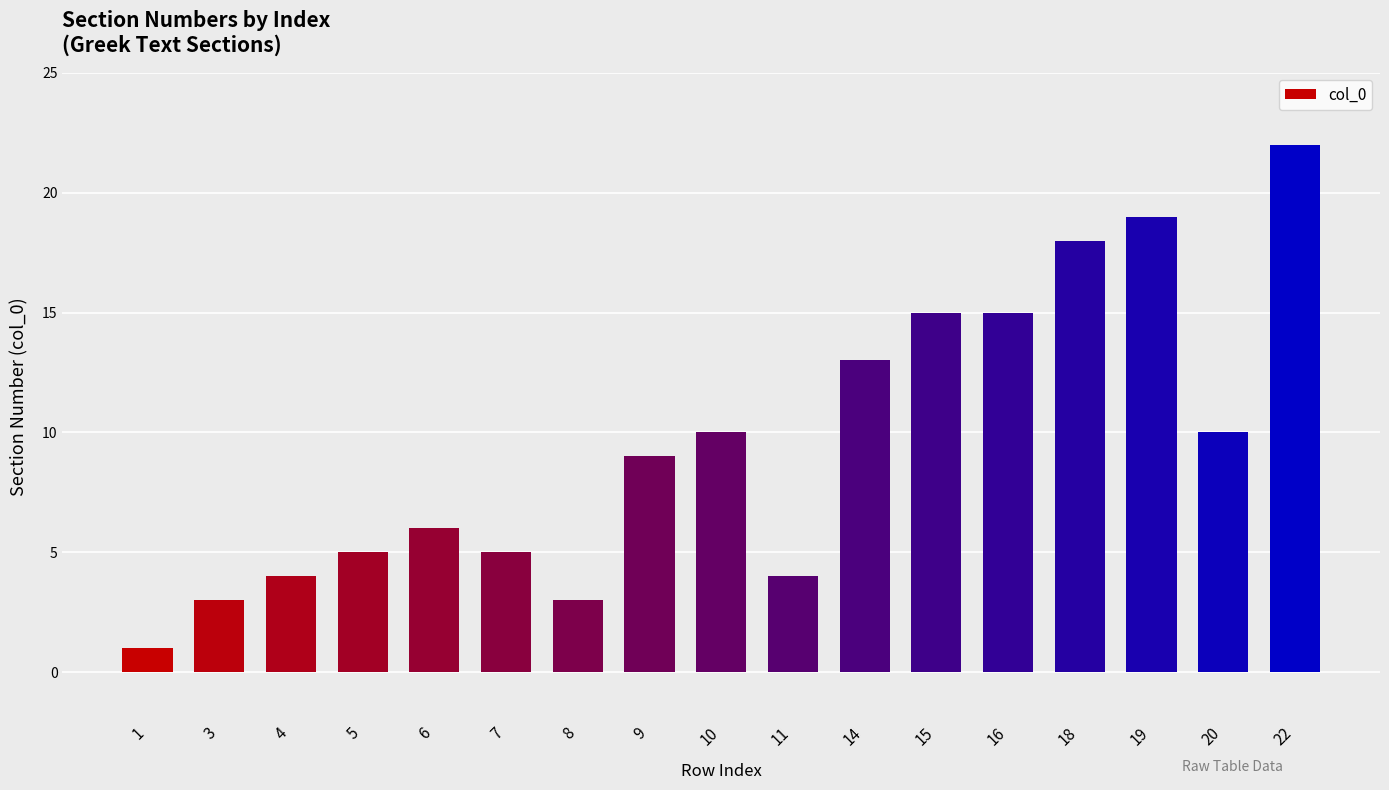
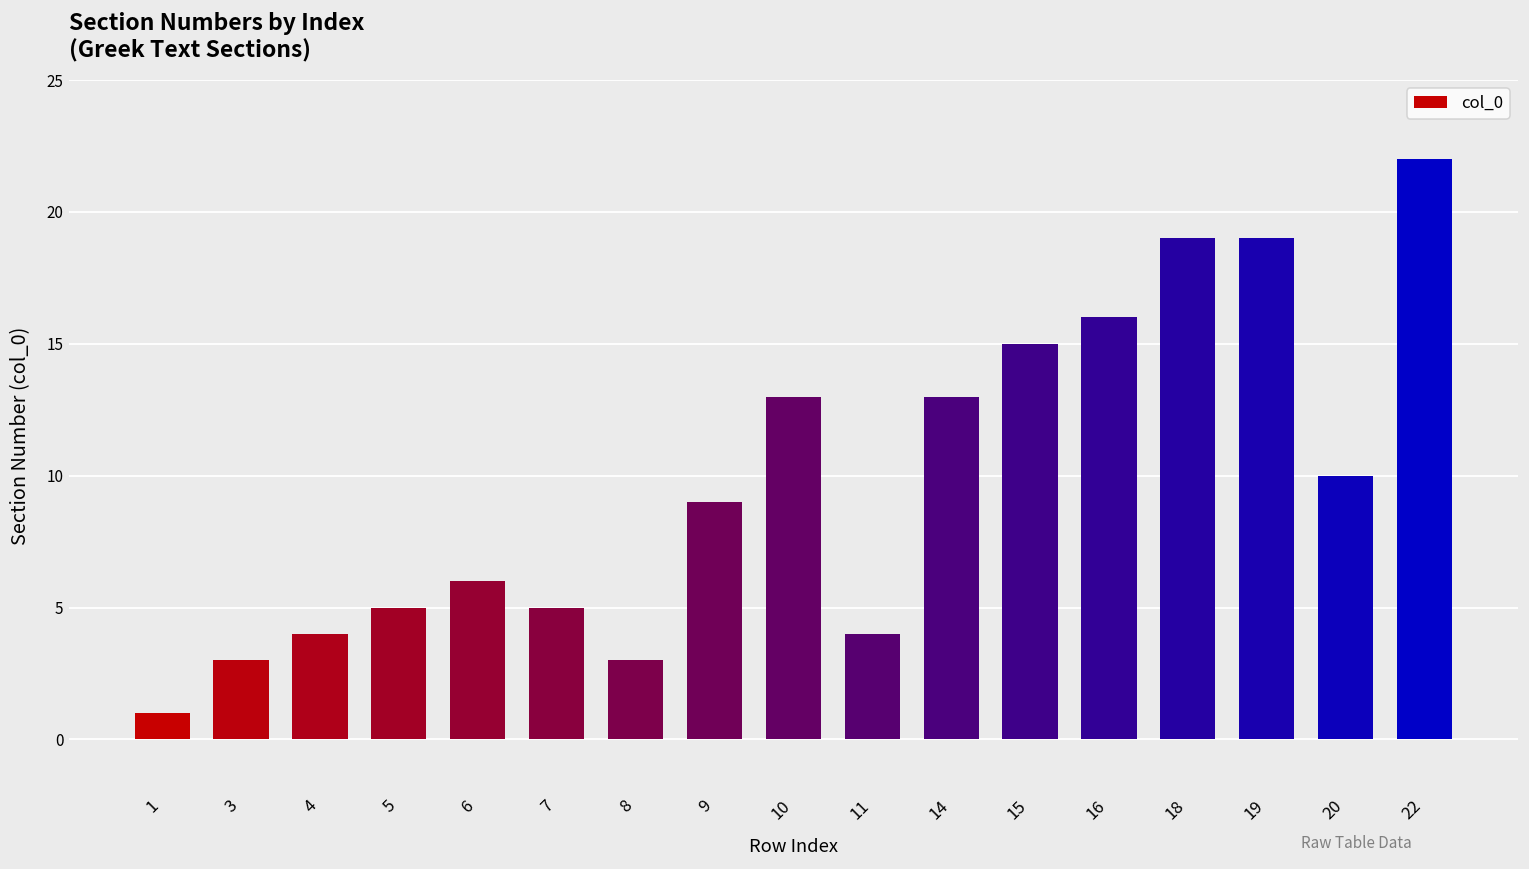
  {
    "1": 1,
    "3": 3,
    "4": 4,
    "5": 5,
    "6": 6,
    "7": 5,
    "8": 3,
    "9": 9,
-   "10": 10,
+   "10": 13,
    "11": 4,
    "14": 13,
    "15": 15,
-   "16": 15,
-   "18": 18,
+   "16": 16,
+   "18": 19,
    "19": 19,
    "20": 10,
    "22": 22
  }
